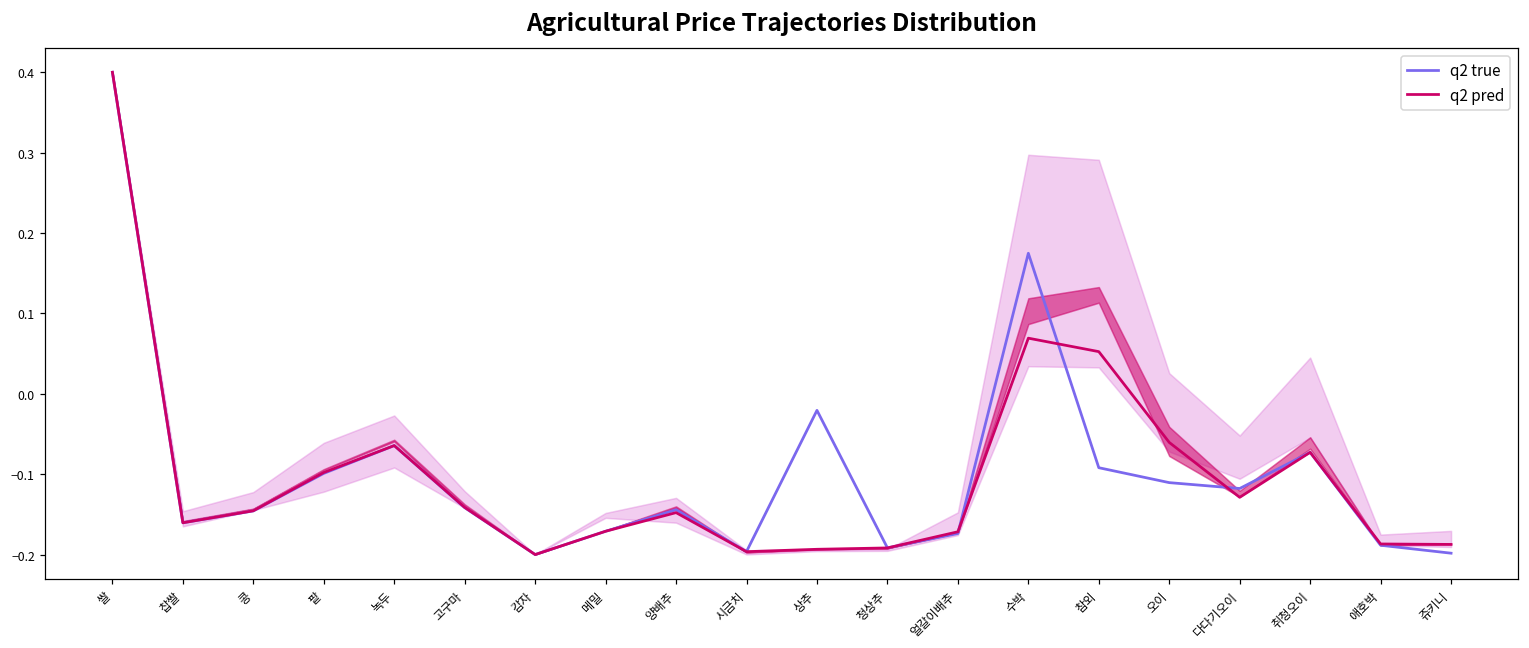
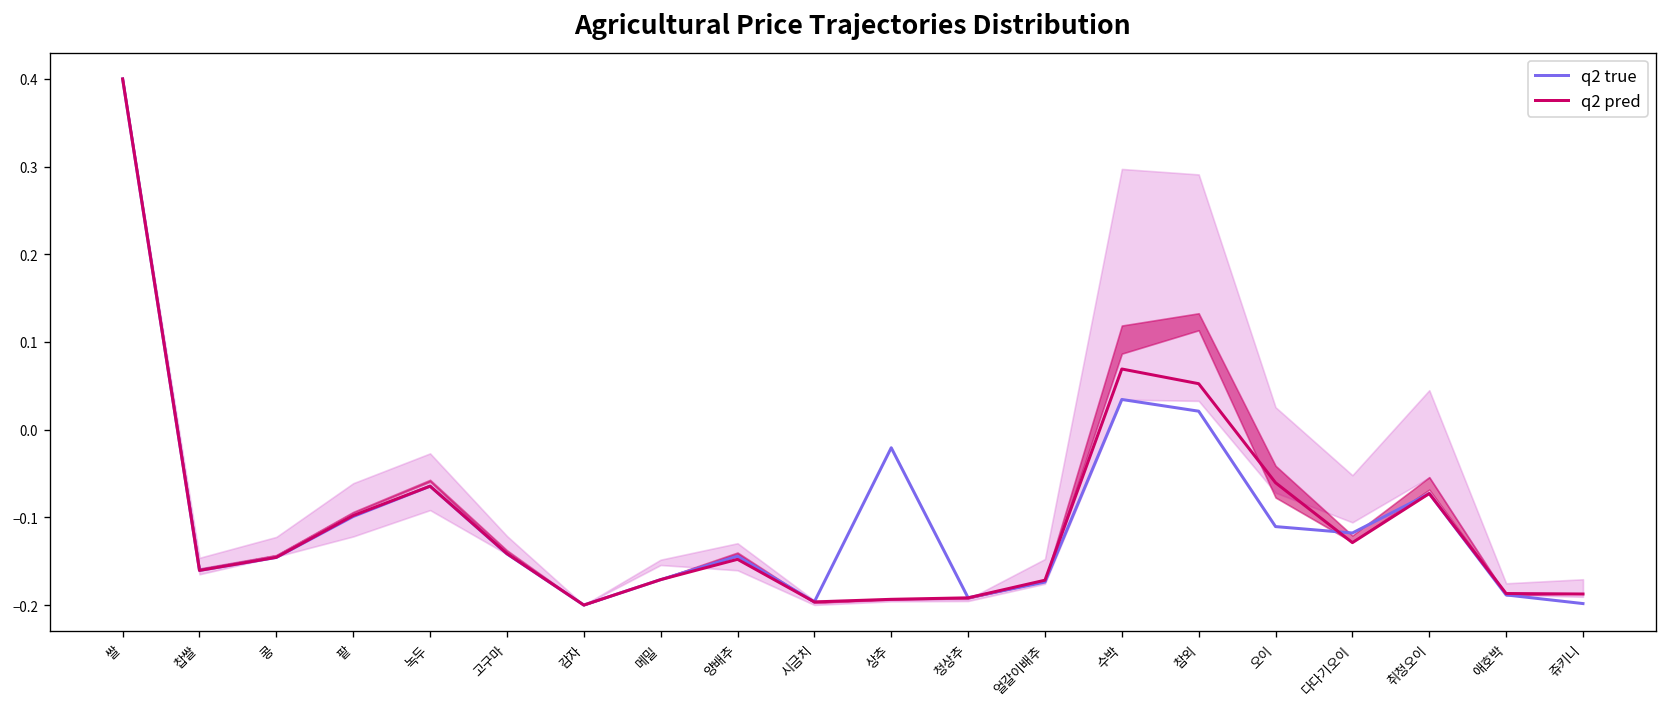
  {
    "q2 true": {
      "양배추": -0.14,
      "상추": -0.02,
-     "수박": 0.17,
-     "참외": -0.09,
+     "수박": 0.03,
+     "참외": 0.02,
      "오이": -0.11,
      "쥬키니": -0.20
    }
  }
